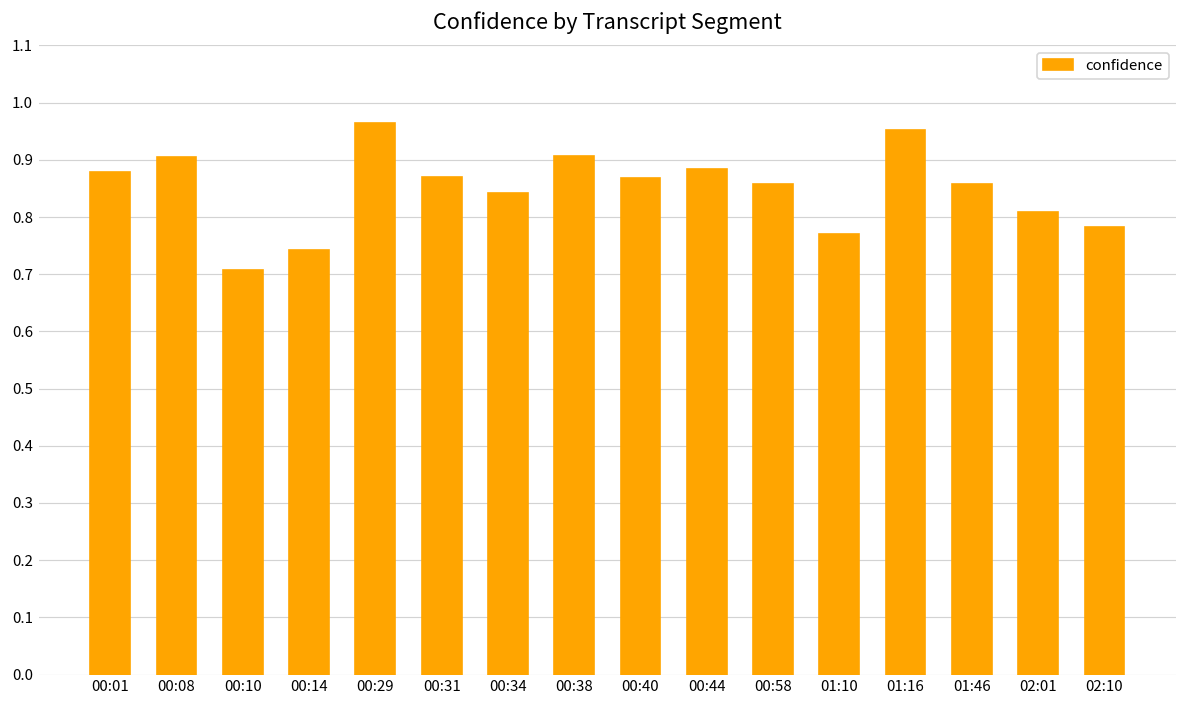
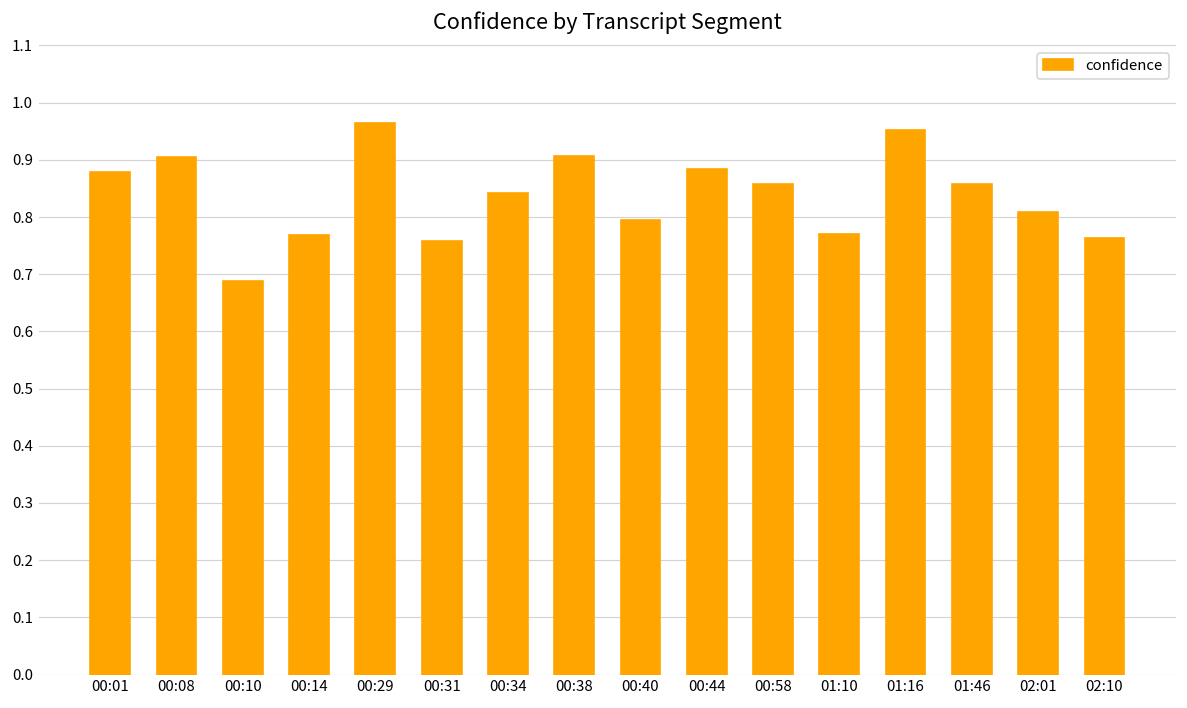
  {
    "00:01": 0.88,
    "00:08": 0.90,
-   "00:10": 0.71,
-   "00:14": 0.74,
+   "00:10": 0.69,
+   "00:14": 0.77,
    "00:29": 0.96,
-   "00:31": 0.87,
+   "00:31": 0.76,
    "00:34": 0.84,
    "00:38": 0.91,
-   "00:40": 0.87,
+   "00:40": 0.80,
    "00:44": 0.88,
    "00:58": 0.86,
    "01:10": 0.77,
    "01:16": 0.95,
    "01:46": 0.86,
    "02:01": 0.81,
-   "02:10": 0.78
+   "02:10": 0.76
  }
